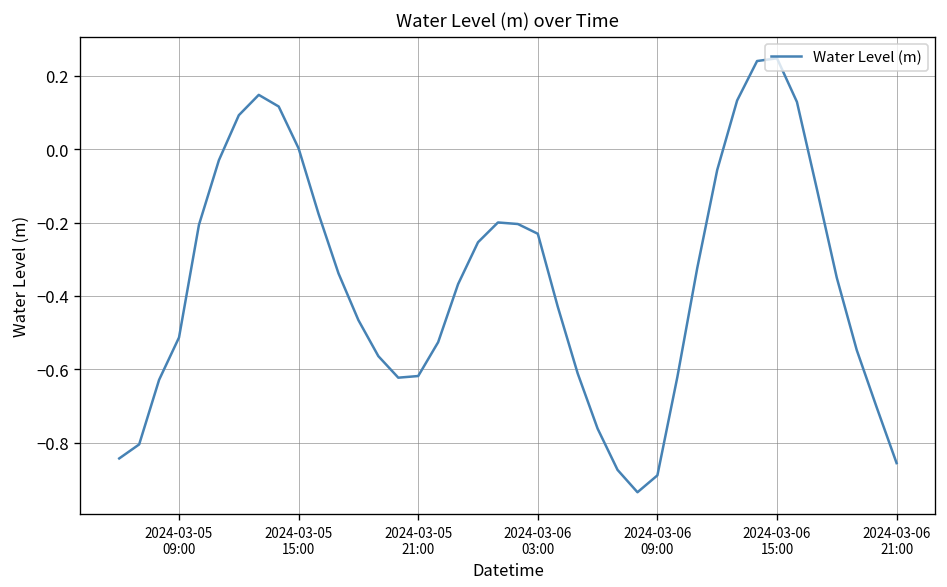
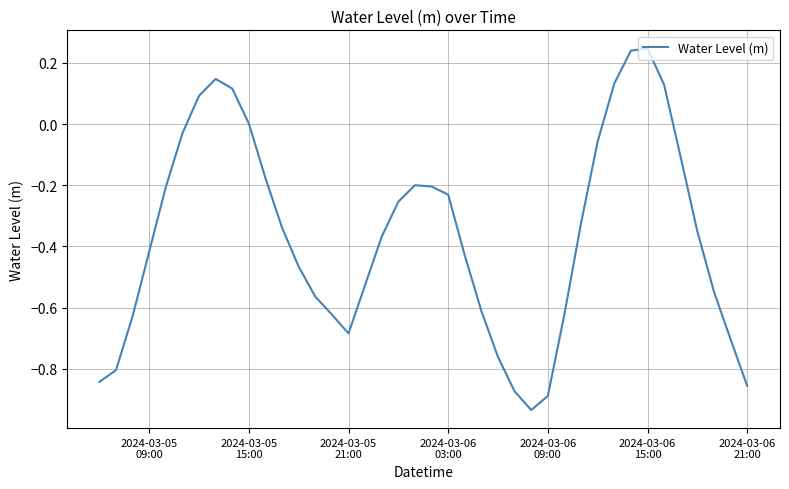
  {
-   "2024-03-05 09:00": -0.51,
+   "2024-03-05 09:00": -0.42,
    "2024-03-05 15:00": 0.00,
-   "2024-03-05 21:00": -0.62,
+   "2024-03-05 21:00": -0.68,
    "2024-03-06 03:00": -0.23,
    "2024-03-06 09:00": -0.89,
    "2024-03-06 21:00": -0.86
  }
